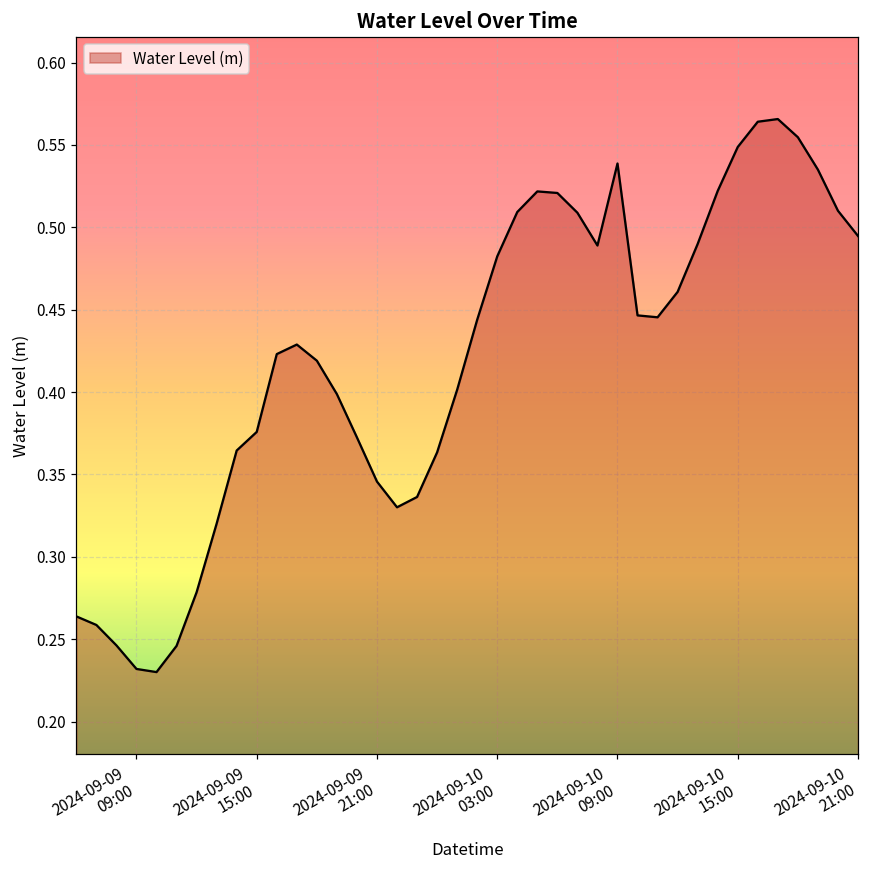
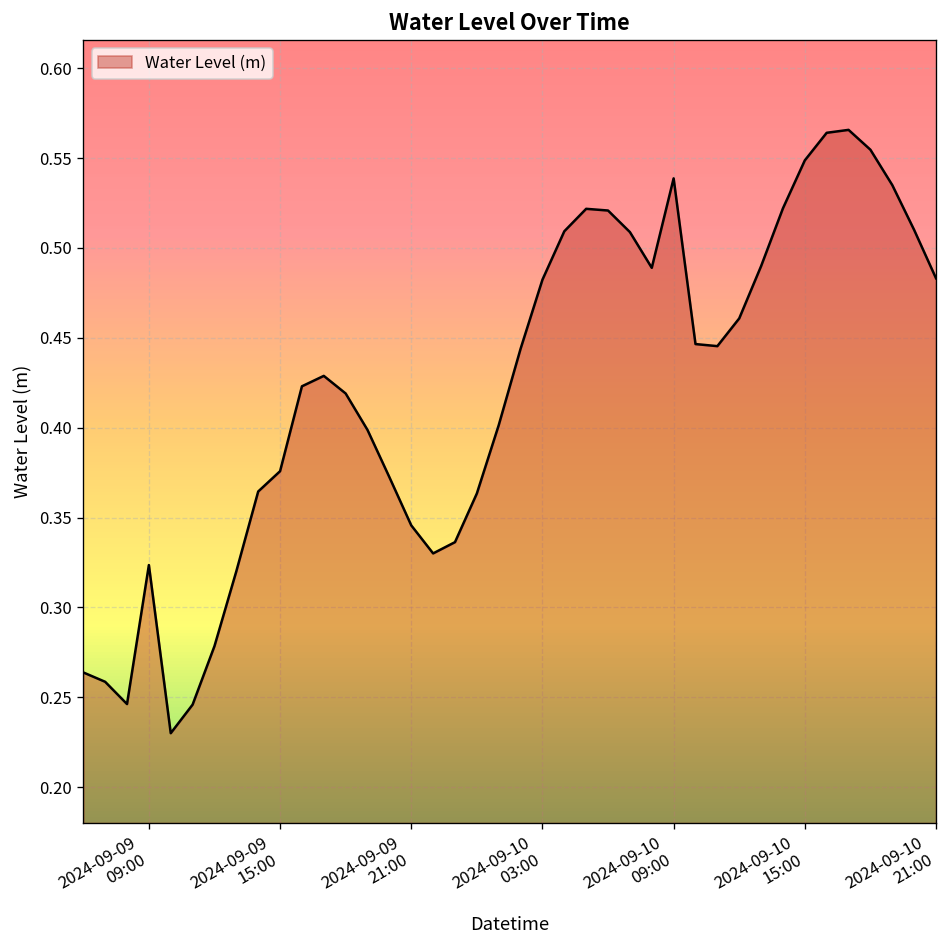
  {
-   "2024-09-09 09:00": 0.232,
+   "2024-09-09 09:00": 0.324,
    "2024-09-09 15:00": 0.376,
    "2024-09-09 21:00": 0.346,
    "2024-09-10 03:00": 0.482,
    "2024-09-10 09:00": 0.539,
    "2024-09-10 15:00": 0.549,
-   "2024-09-10 21:00": 0.495
+   "2024-09-10 21:00": 0.483
  }
